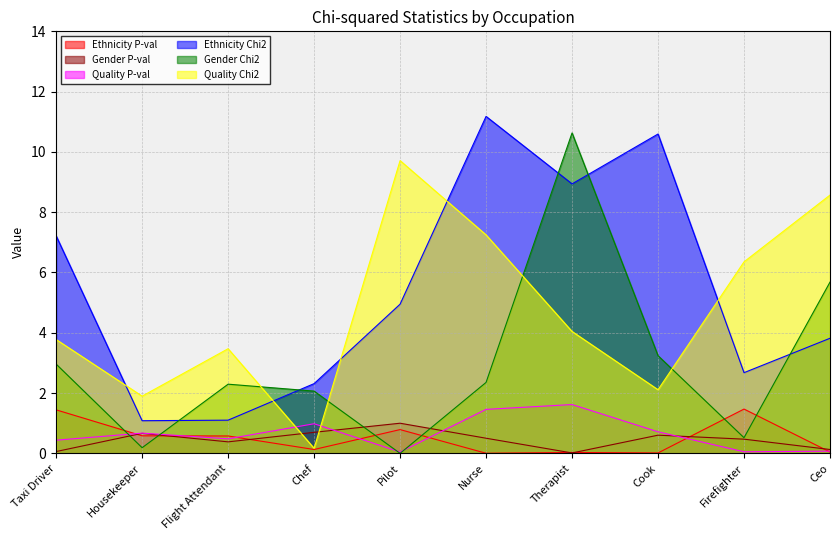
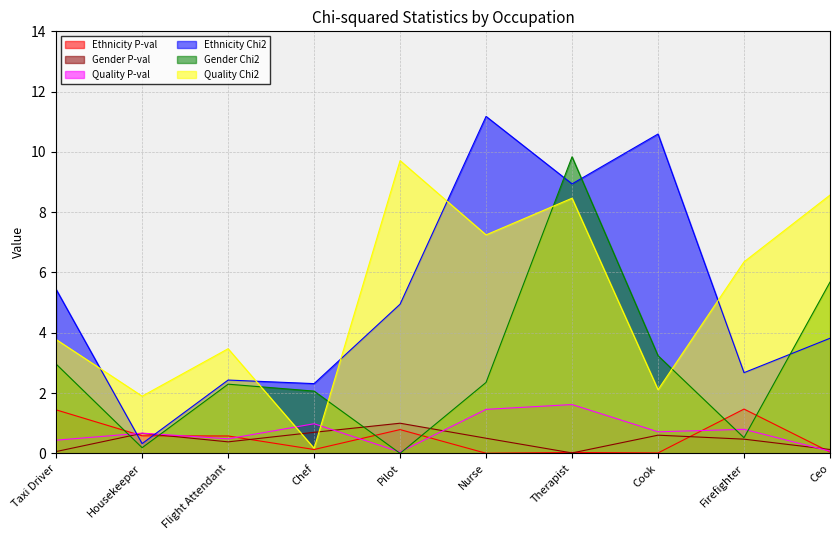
  {
    "Ethnicity P-val": {
      "Taxi Driver": 1.4,
      "Flight Attendant": 0.6,
      "Pilot": 0.8,
      "Nurse": 0.0,
      "Cook": 0.0,
      "Firefighter": 1.5
    },
    "Gender P-val": {
      "Taxi Driver": 0.1,
      "Flight Attendant": 0.4,
      "Chef": 0.7,
      "Pilot": 1.0,
      "Nurse": 0.5,
      "Cook": 0.6
    },
    "Quality P-val": {
      "Taxi Driver": 0.4,
      "Flight Attendant": 0.5,
      "Chef": 1.0,
      "Nurse": 1.5,
      "Therapist": 1.6,
      "Cook": 0.7,
-     "Firefighter": 0.1
+     "Firefighter": 0.8
    },
    "Ethnicity Chi2": {
-     "Taxi Driver": 7.2,
-     "Housekeeper": 1.1,
-     "Flight Attendant": 1.1,
+     "Taxi Driver": 5.4,
+     "Housekeeper": 0.3,
+     "Flight Attendant": 2.4,
      "Chef": 2.3,
      "Pilot": 4.9,
      "Nurse": 11.2,
      "Therapist": 8.9,
      "Cook": 10.6,
      "Firefighter": 2.7,
      "Ceo": 3.8
    },
    "Gender Chi2": {
      "Taxi Driver": 3.0,
      "Housekeeper": 0.2,
      "Flight Attendant": 2.3,
      "Chef": 2.1,
      "Nurse": 2.4,
-     "Therapist": 10.6,
+     "Therapist": 9.8,
      "Cook": 3.2,
      "Ceo": 5.7
    },
    "Quality Chi2": {
      "Taxi Driver": 3.8,
      "Housekeeper": 1.9,
      "Flight Attendant": 3.5,
      "Pilot": 9.7,
      "Nurse": 7.2,
-     "Therapist": 4.0,
+     "Therapist": 8.5,
      "Cook": 2.1,
      "Firefighter": 6.4,
      "Ceo": 8.6
    }
  }
